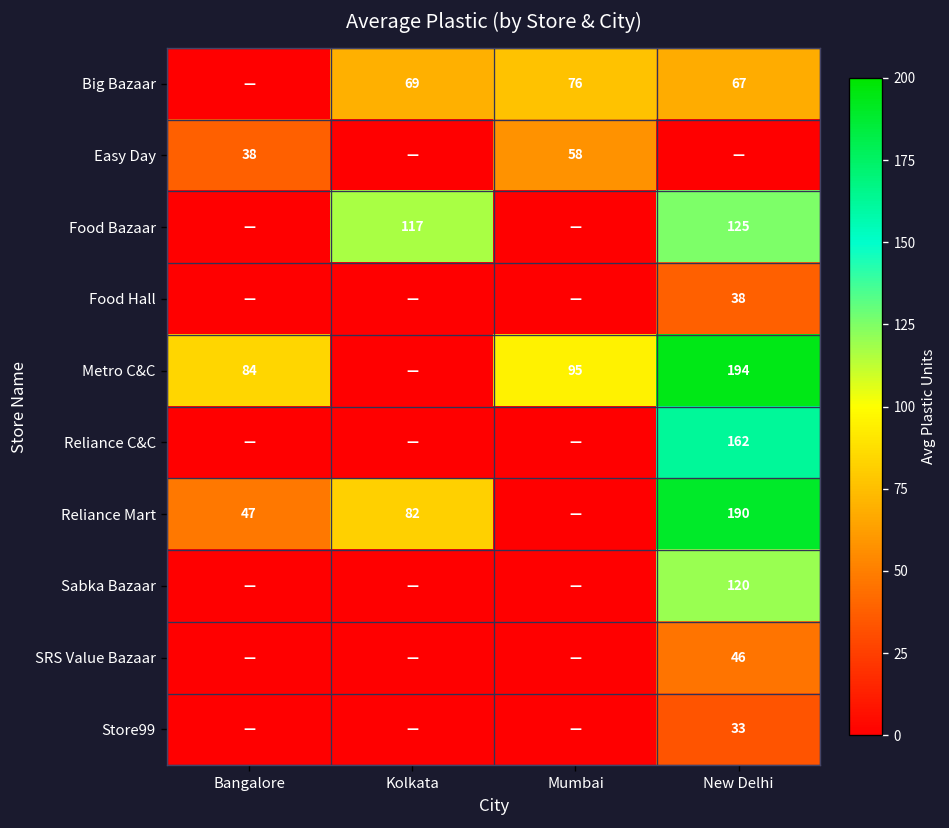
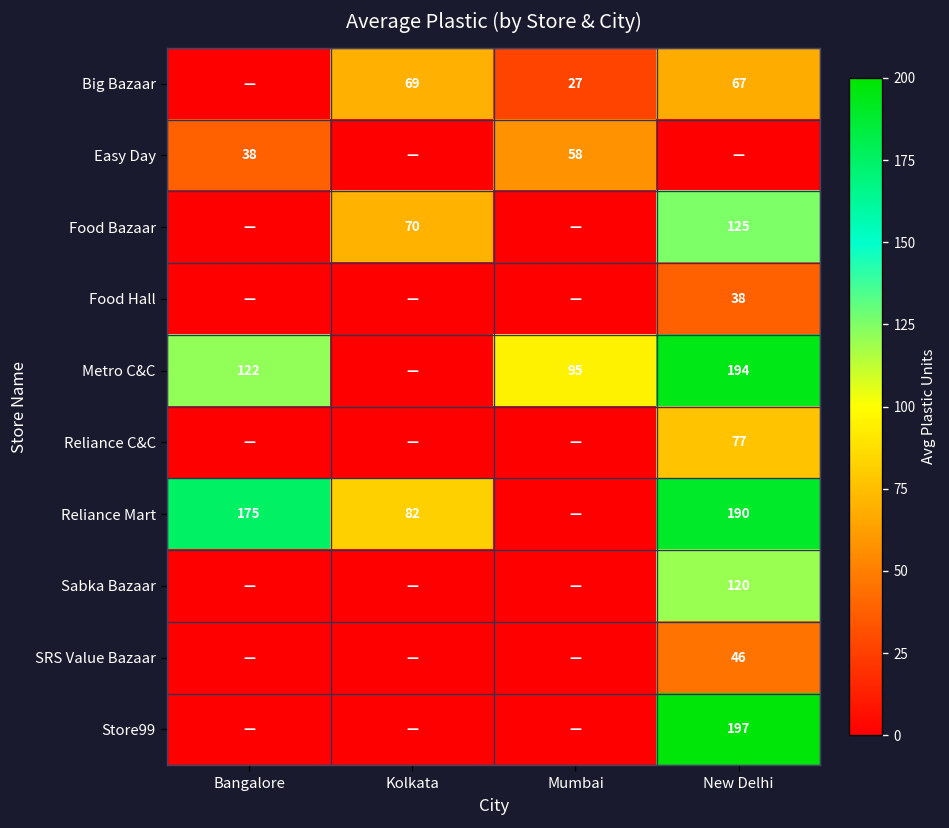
  {
    "Big Bazaar": {
      "Kolkata": 69,
-     "Mumbai": 76,
+     "Mumbai": 27,
      "New Delhi": 67
    },
    "Easy Day": {
      "Bangalore": 38,
      "Mumbai": 58
    },
    "Food Bazaar": {
-     "Kolkata": 117,
+     "Kolkata": 70,
      "New Delhi": 125
    },
    "Food Hall": {
      "New Delhi": 38
    },
    "Metro C&C": {
-     "Bangalore": 84,
+     "Bangalore": 122,
      "Mumbai": 95,
      "New Delhi": 194
    },
    "Reliance C&C": {
-     "New Delhi": 162
+     "New Delhi": 77
    },
    "Reliance Mart": {
-     "Bangalore": 47,
+     "Bangalore": 175,
      "Kolkata": 82,
      "New Delhi": 190
    },
    "Sabka Bazaar": {
      "New Delhi": 120
    },
    "SRS Value Bazaar": {
      "New Delhi": 46
    },
    "Store99": {
-     "New Delhi": 33
+     "New Delhi": 197
    }
  }
